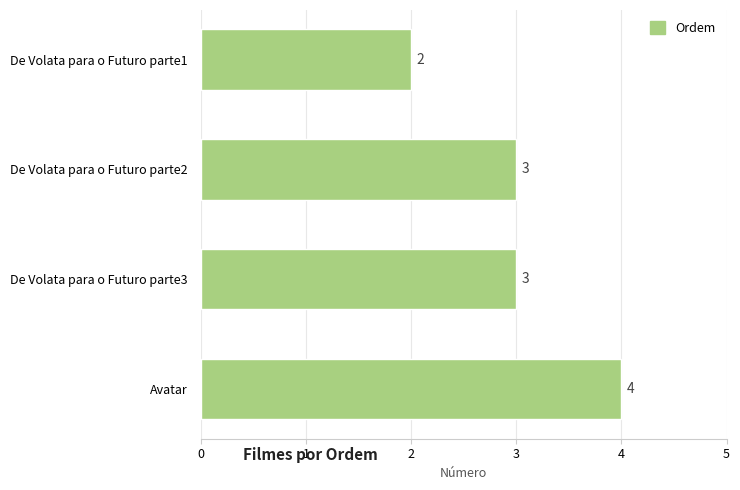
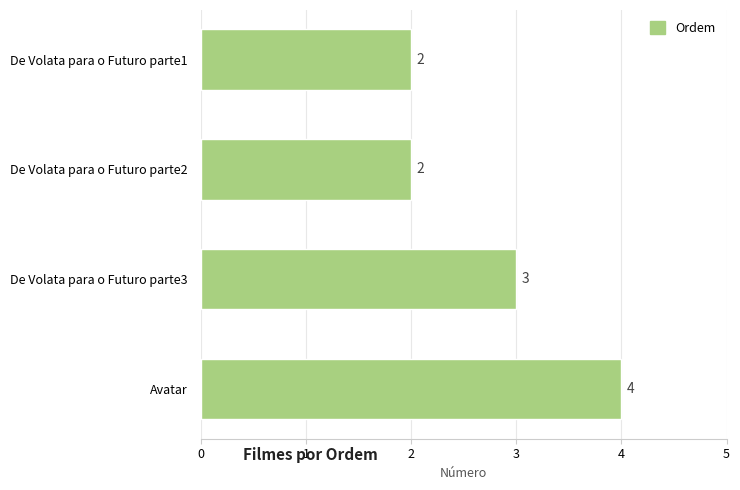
  {
    "De Volata para o Futuro parte1": 2,
-   "De Volata para o Futuro parte2": 3,
+   "De Volata para o Futuro parte2": 2,
    "De Volata para o Futuro parte3": 3,
    "Avatar": 4
  }
